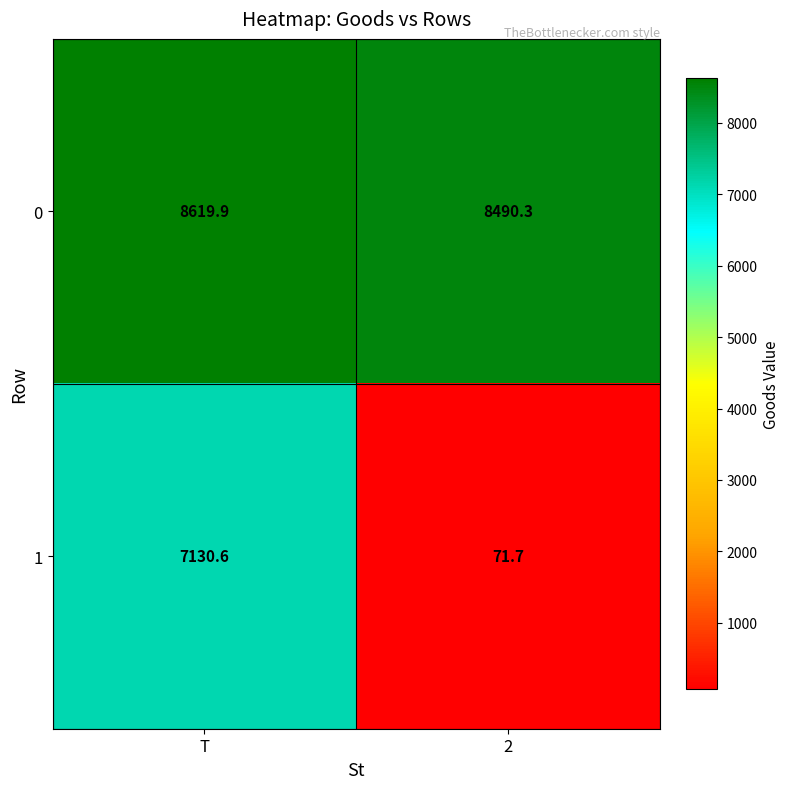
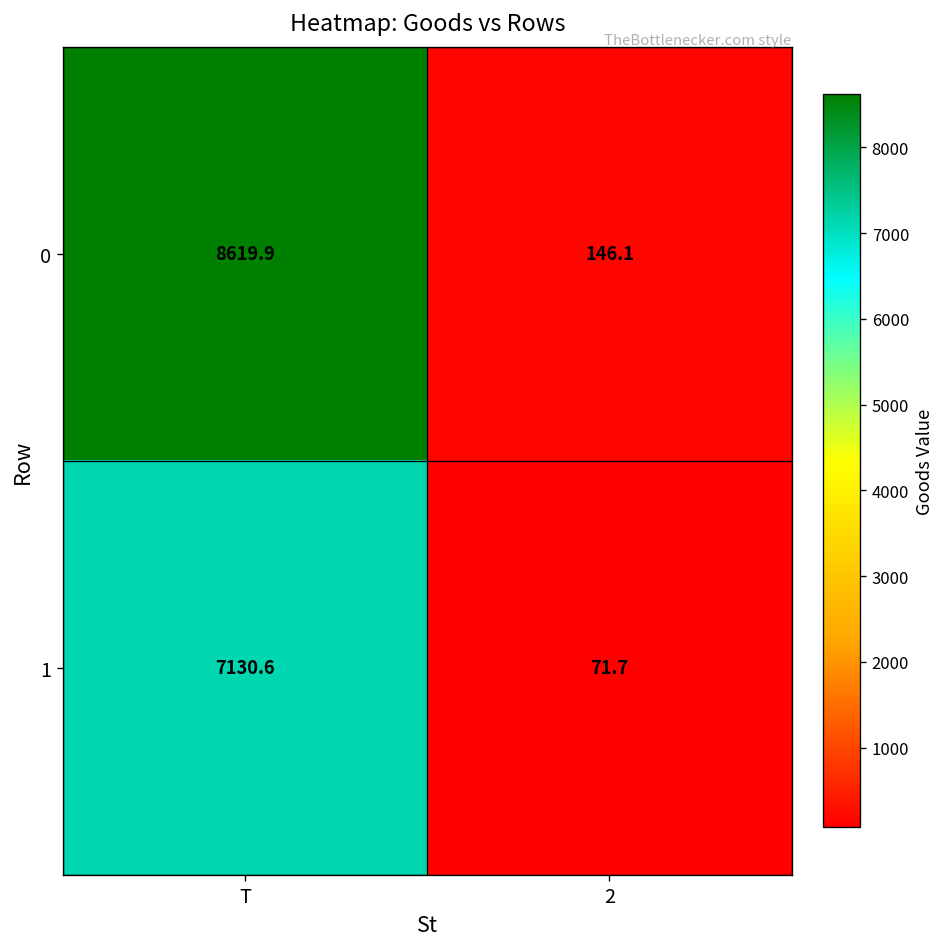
  {
    "0": {
      "T": 8619.9,
-     "2": 8490.3
+     "2": 146.1
    },
    "1": {
      "T": 7130.6,
      "2": 71.7
    }
  }
